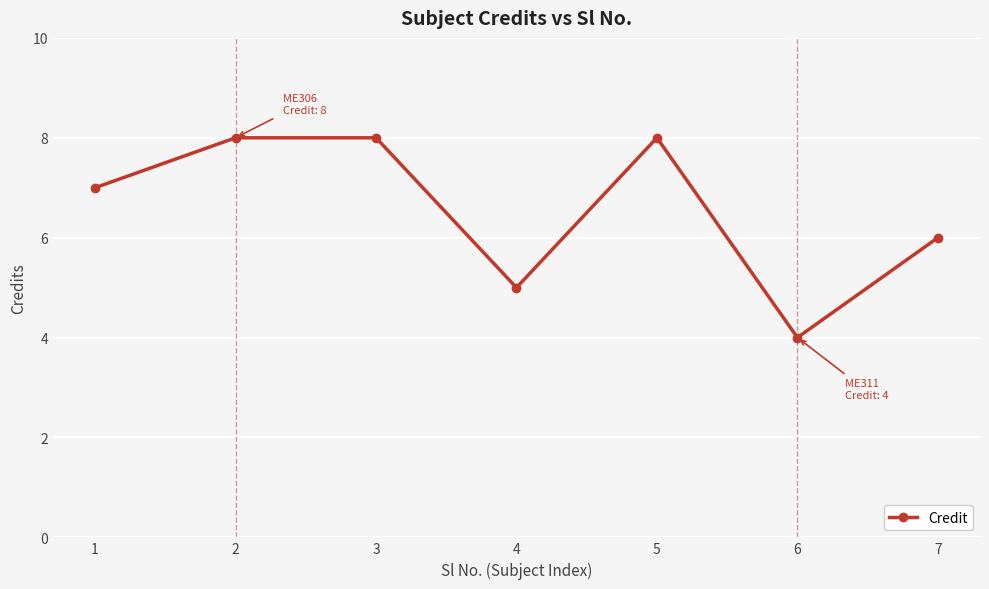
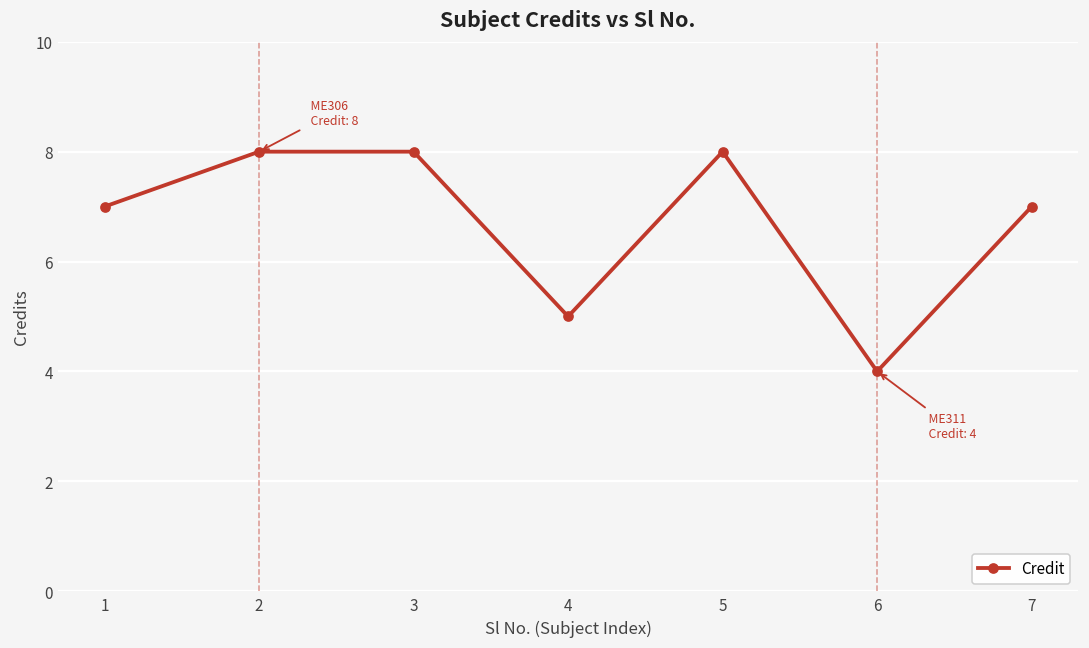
  {
    "1": 7,
    "3": 8,
    "4": 5,
    "5": 8,
-   "7": 6
+   "7": 7
  }
